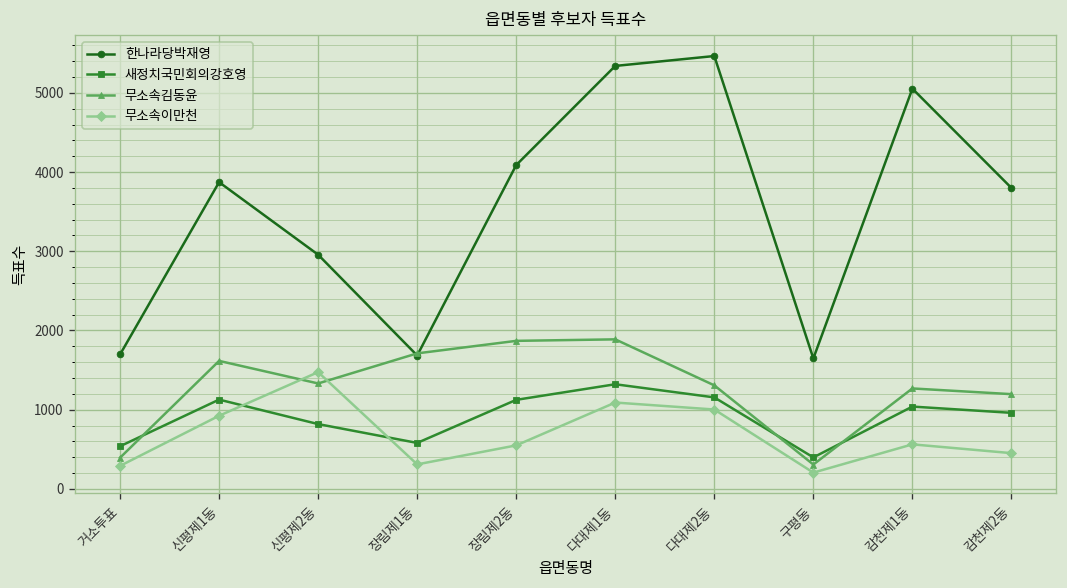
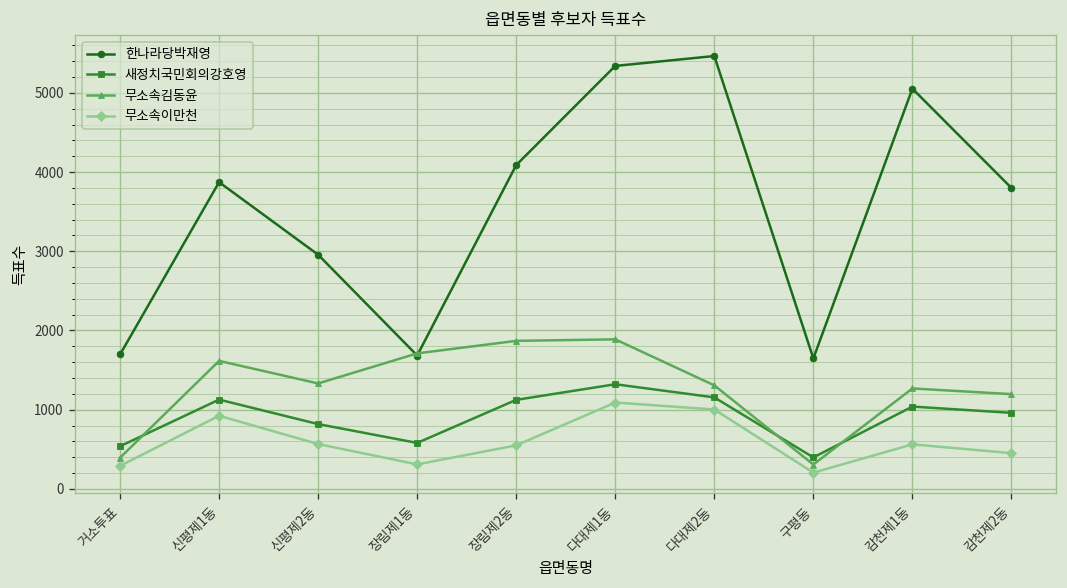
  {
    "무소속김동윤": {
      "거소투표": 400,
      "신평제1동": 1600,
      "신평제2동": 1300,
      "장림제2동": 1900,
      "다대제1동": 1900,
      "다대제2동": 1300,
      "구평동": 300,
      "감천제1동": 1300,
      "감천제2동": 1200
    },
    "무소속이만천": {
      "거소투표": 300,
      "신평제1동": 900,
-     "신평제2동": 1500,
+     "신평제2동": 600,
      "장림제1동": 300,
      "장림제2동": 500,
      "다대제1동": 1100,
      "다대제2동": 1000,
      "구평동": 200,
      "감천제1동": 600,
      "감천제2동": 500
    }
  }
